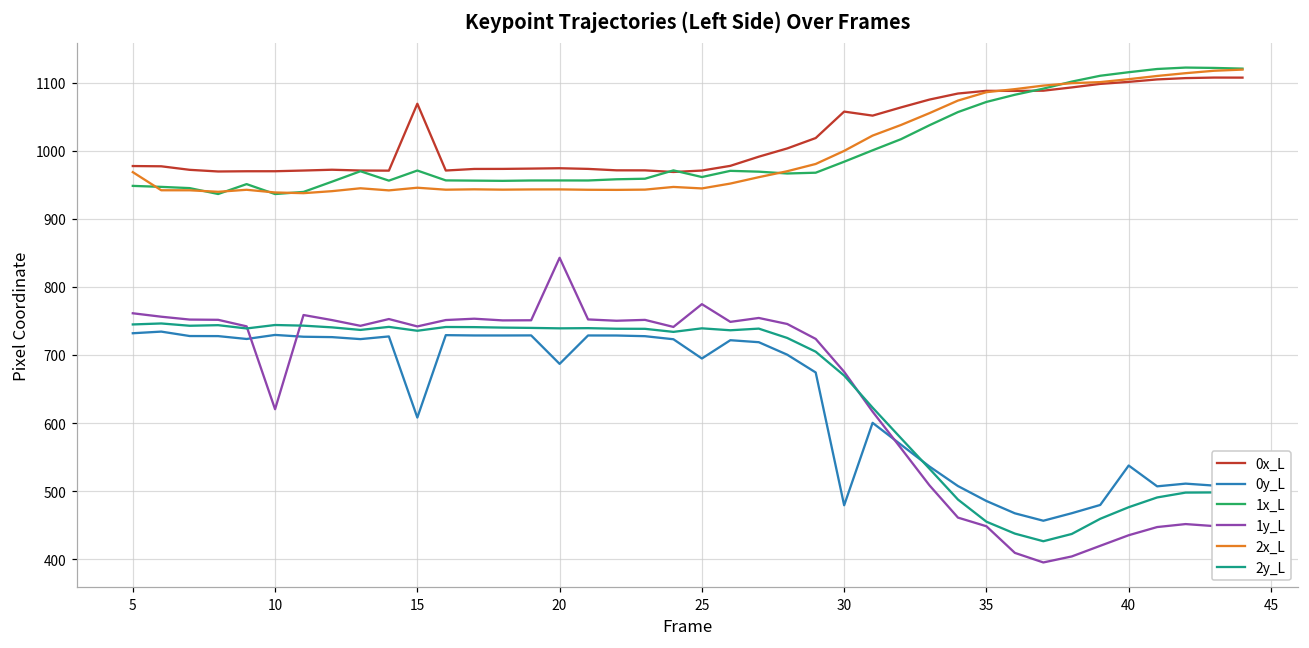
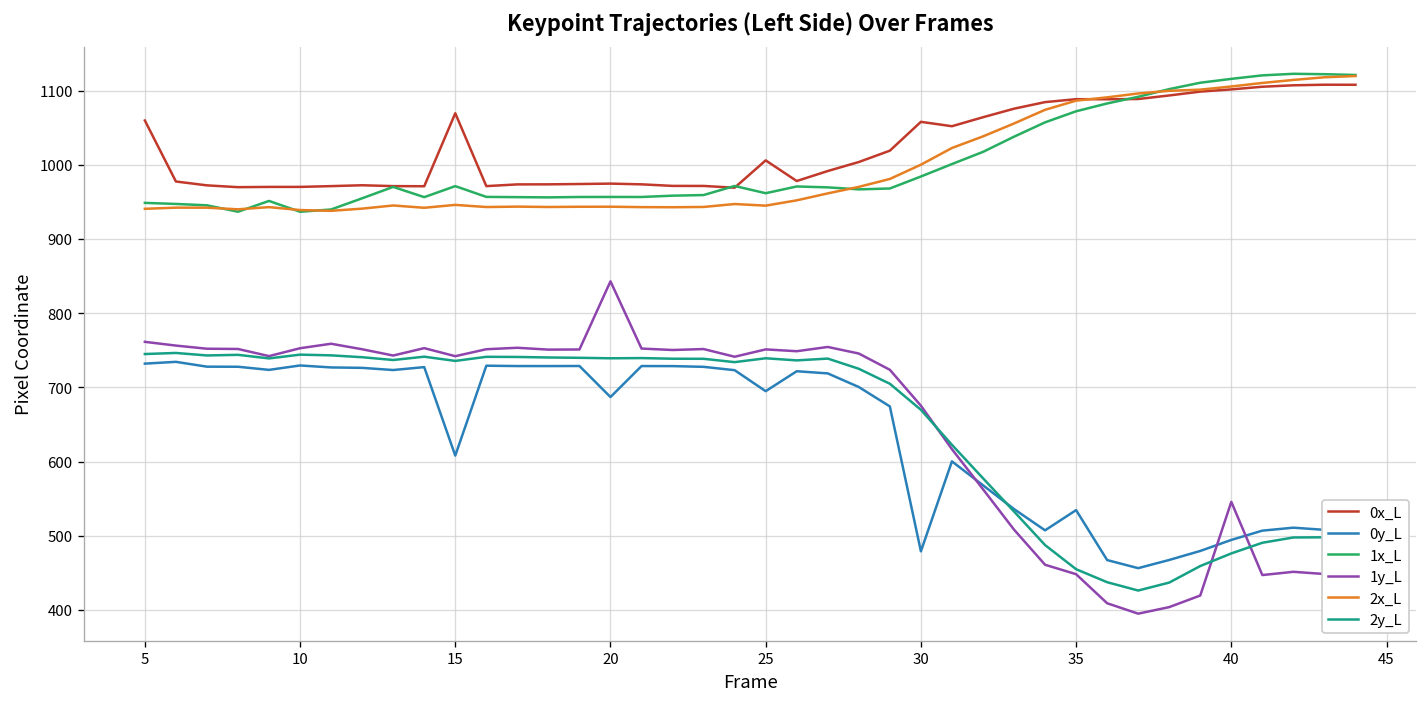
  {
    "0x_L": {
-     "5": 980,
+     "5": 1060,
      "10": 970,
      "15": 1070,
      "20": 970,
-     "25": 970,
+     "25": 1010,
      "30": 1060
    },
    "0y_L": {
      "5": 730,
      "10": 730,
      "15": 610,
      "20": 690,
      "25": 690,
      "30": 480,
-     "35": 490,
-     "40": 540
+     "35": 530,
+     "40": 490
    },
    "1y_L": {
      "5": 760,
-     "10": 620,
+     "10": 750,
      "15": 740,
      "20": 840,
-     "25": 770,
+     "25": 750,
      "30": 680,
      "35": 450,
-     "40": 440
+     "40": 550
    },
    "2x_L": {
-     "5": 970,
+     "5": 940,
      "15": 950,
      "20": 940,
      "25": 940,
      "30": 1000
    }
  }
